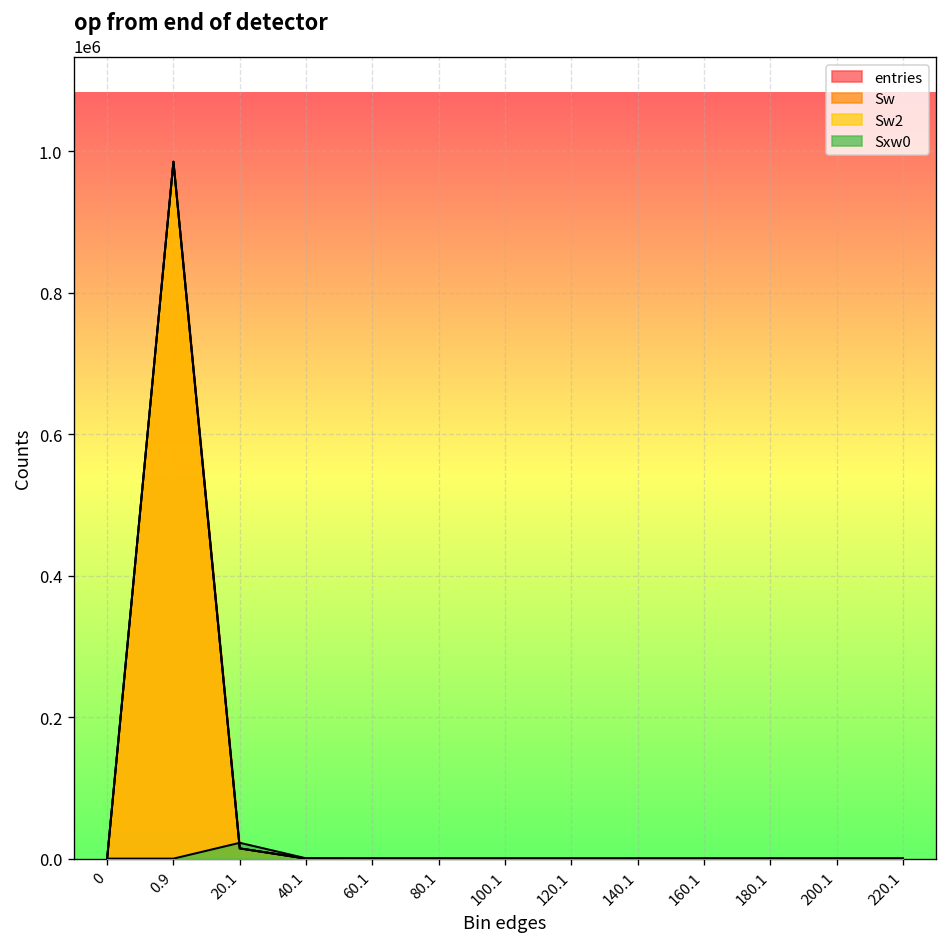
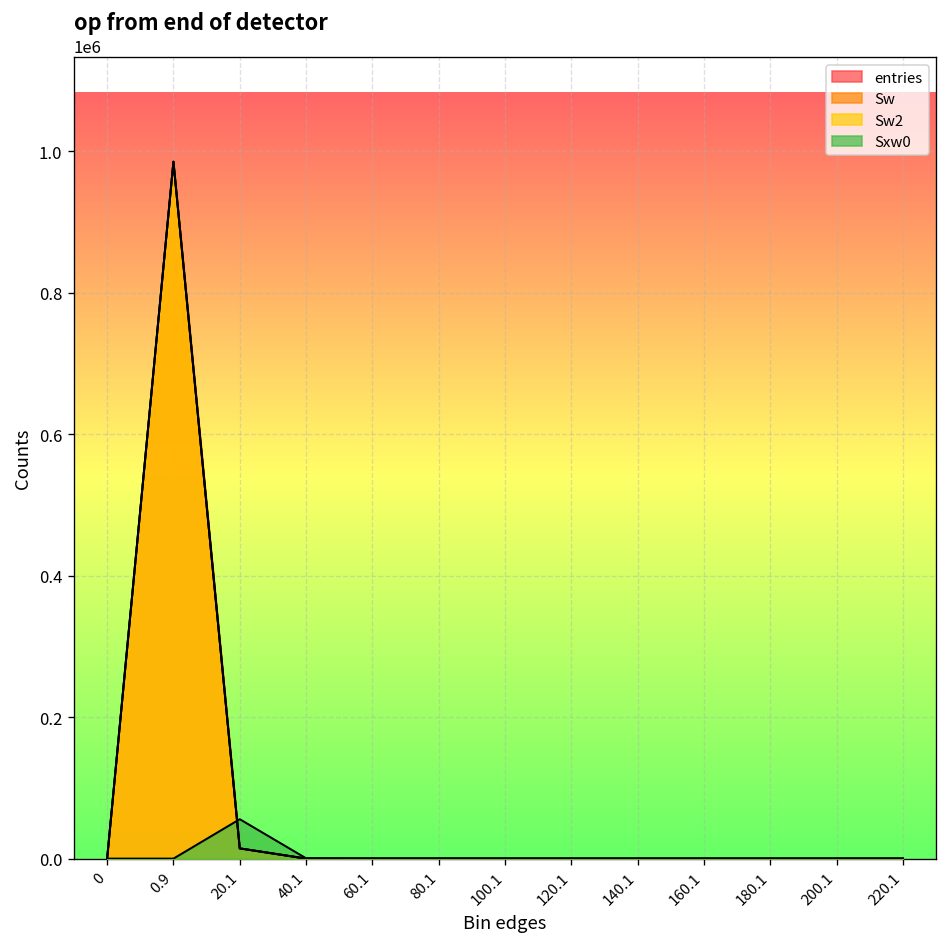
  {
    "Sw2": {
      "0.9": 990000,
      "20.1": 10000
    },
    "Sxw0": {
      "0.9": 0,
-     "20.1": 20000
+     "20.1": 60000
    }
  }
